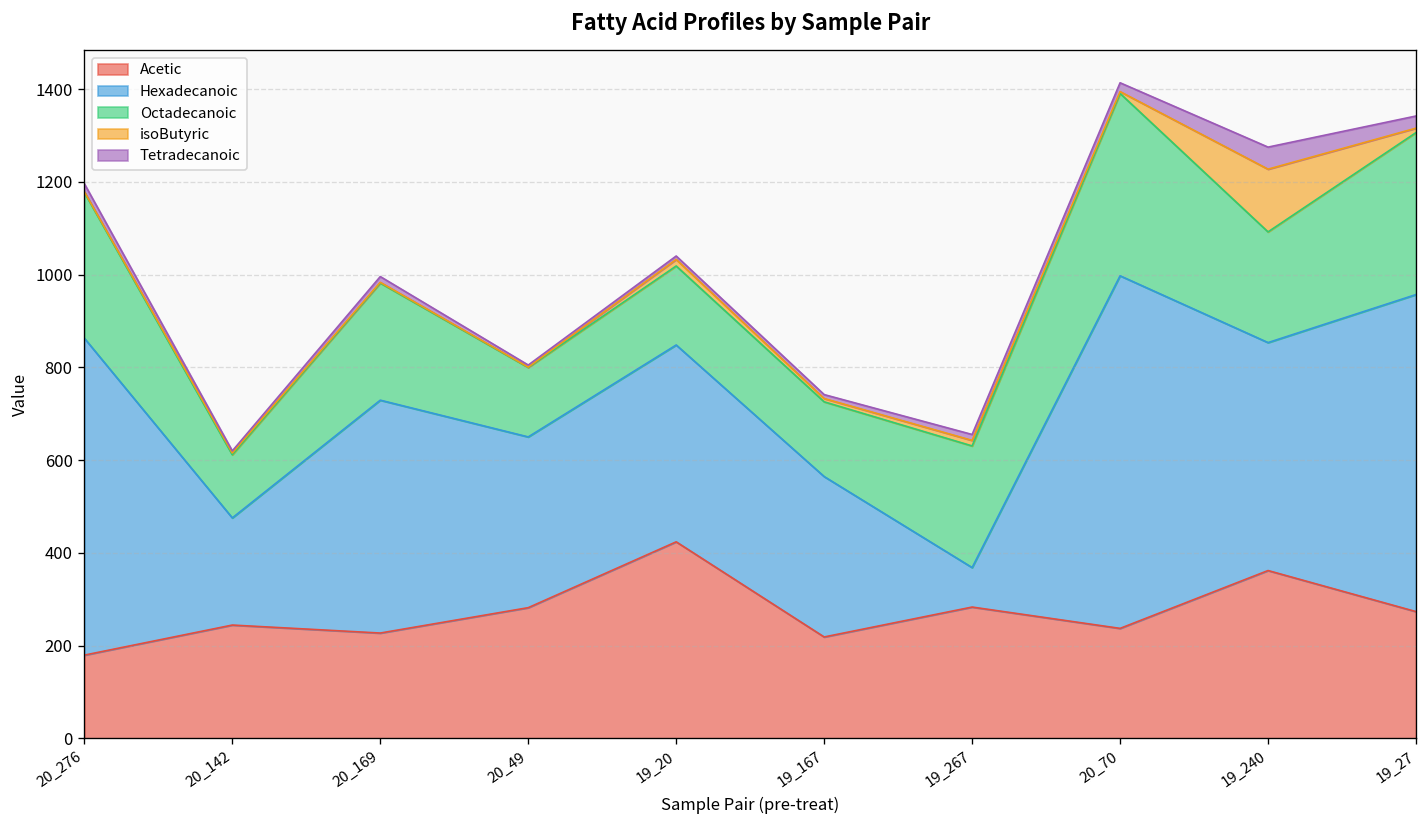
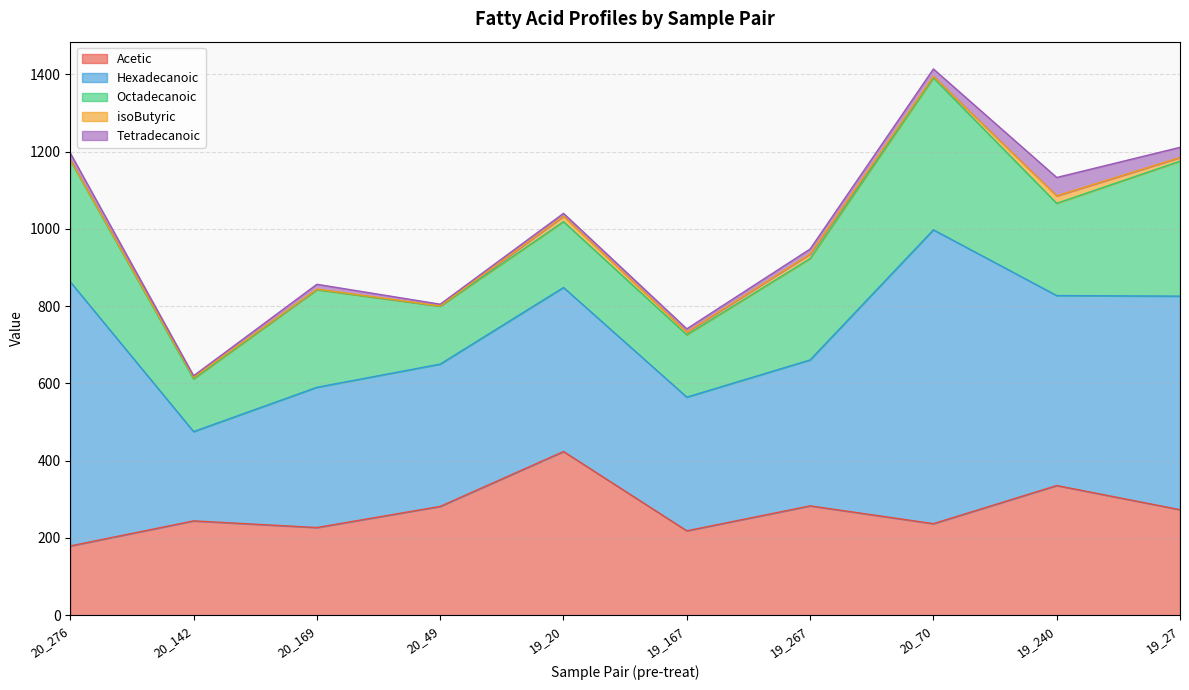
  {
    "Acetic": {
      "20_276": 180,
      "20_142": 240,
      "20_169": 230,
      "20_49": 280,
      "19_20": 420,
      "19_167": 220,
      "19_267": 280,
      "20_70": 240,
-     "19_240": 360,
+     "19_240": 340,
      "19_27": 270
    },
    "Hexadecanoic": {
      "20_276": 680,
      "20_142": 230,
-     "20_169": 500,
+     "20_169": 360,
      "20_49": 370,
      "19_20": 420,
      "19_167": 350,
-     "19_267": 90,
+     "19_267": 380,
      "20_70": 760,
      "19_240": 490,
-     "19_27": 680
+     "19_27": 550
    },
    "Octadecanoic": {
      "19_20": 170,
      "19_167": 160,
      "19_267": 260,
      "19_240": 240,
      "19_27": 350
    },
    "isoButyric": {
      "19_20": 10,
      "19_167": 10,
      "19_267": 10,
-     "19_240": 140,
+     "19_240": 20,
      "19_27": 10
    },
    "Tetradecanoic": {
      "20_276": 20,
      "20_169": 10,
      "19_20": 10,
      "19_167": 10,
      "19_267": 10,
      "20_70": 20,
      "19_240": 50,
      "19_27": 30
    }
  }
